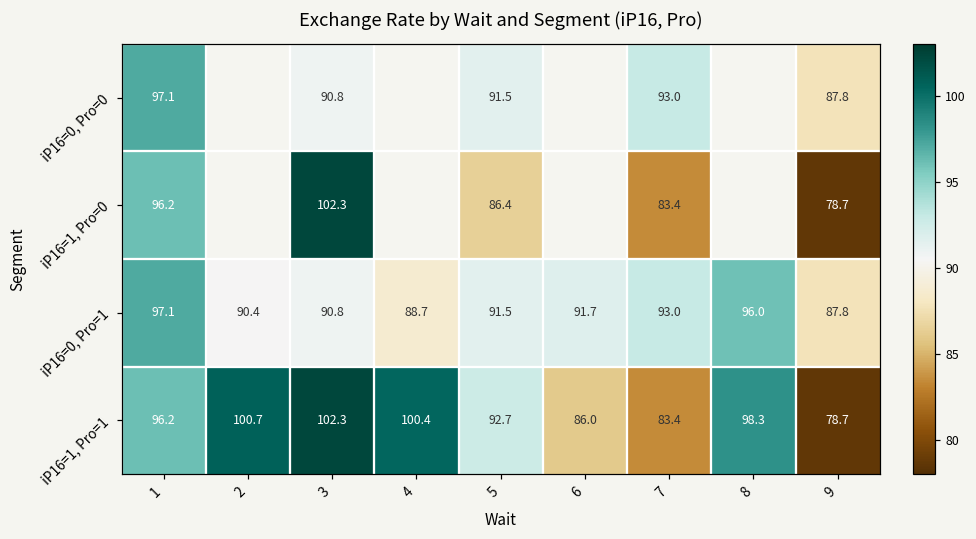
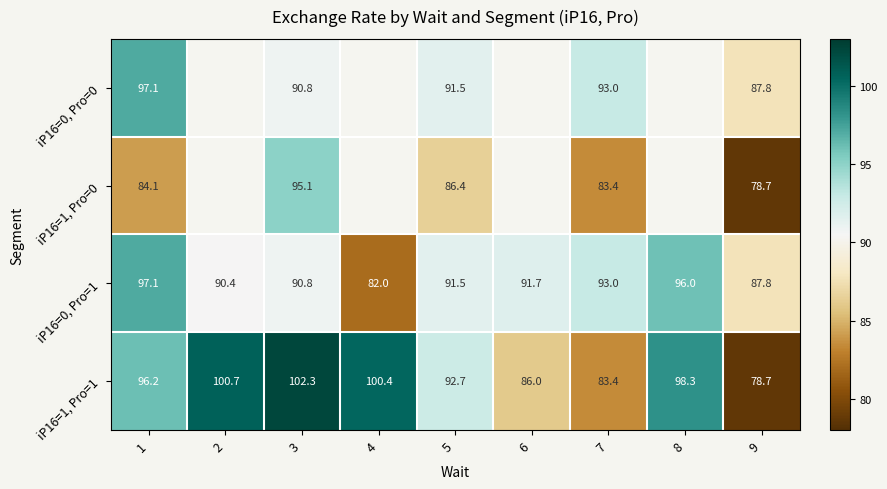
  {
    "iP16=0, Pro=0": {
      "1": 97.1,
      "3": 90.8,
      "5": 91.5,
      "7": 93.0,
      "9": 87.8
    },
    "iP16=1, Pro=0": {
-     "1": 96.2,
-     "3": 102.3,
+     "1": 84.1,
+     "3": 95.1,
      "5": 86.4,
      "7": 83.4,
      "9": 78.7
    },
    "iP16=0, Pro=1": {
      "1": 97.1,
      "2": 90.4,
      "3": 90.8,
-     "4": 88.7,
+     "4": 82.0,
      "5": 91.5,
      "6": 91.7,
      "7": 93.0,
      "8": 96.0,
      "9": 87.8
    },
    "iP16=1, Pro=1": {
      "1": 96.2,
      "2": 100.7,
      "3": 102.3,
      "4": 100.4,
      "5": 92.7,
      "6": 86.0,
      "7": 83.4,
      "8": 98.3,
      "9": 78.7
    }
  }
